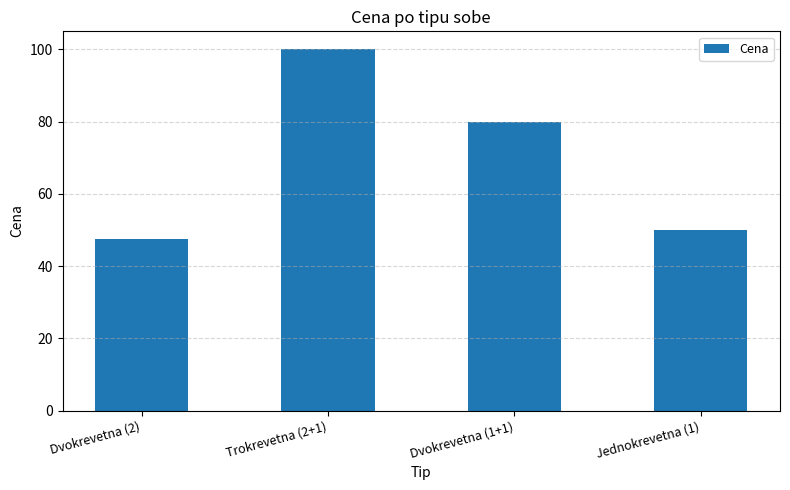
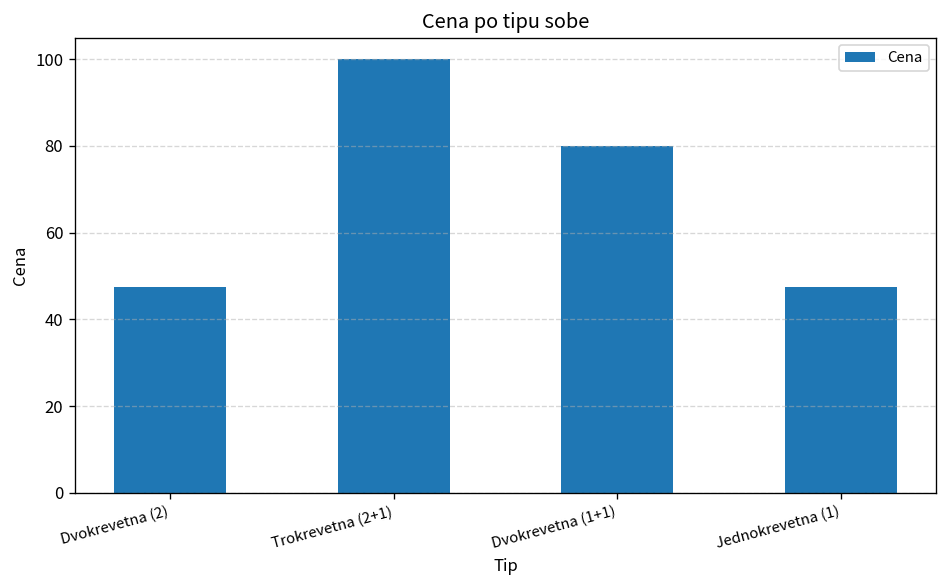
  {
    "Dvokrevetna (2)": 47,
    "Trokrevetna (2+1)": 100,
    "Dvokrevetna (1+1)": 80,
-   "Jednokrevetna (1)": 50
+   "Jednokrevetna (1)": 47
  }
